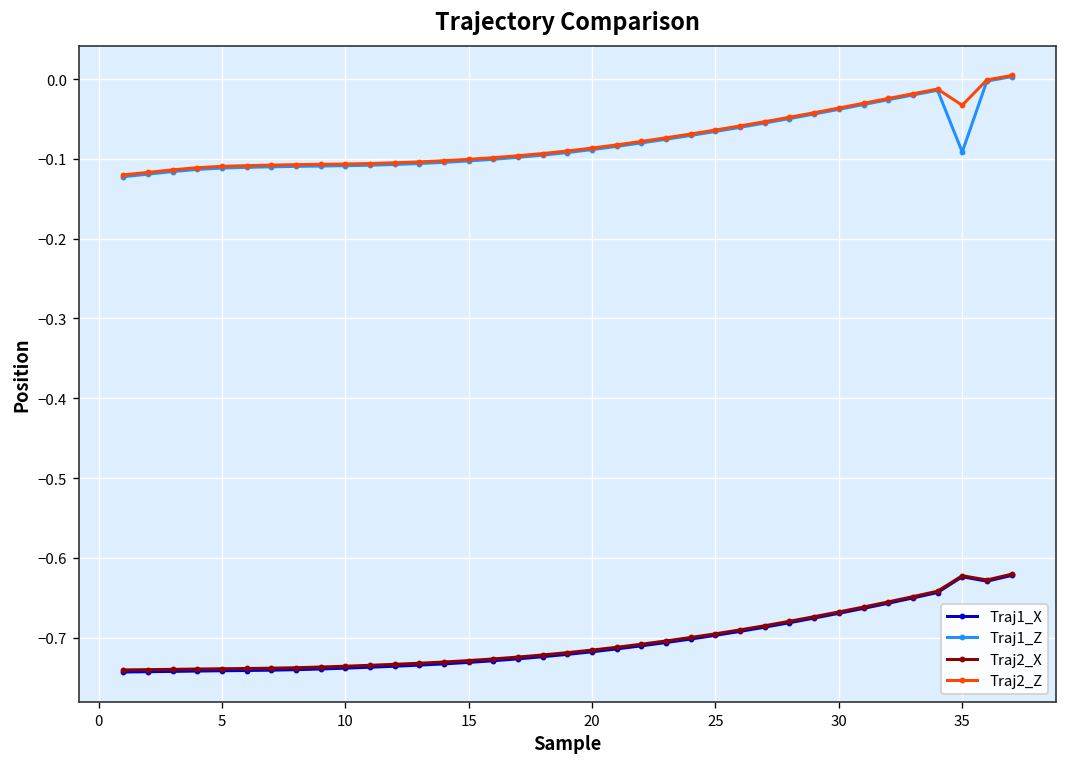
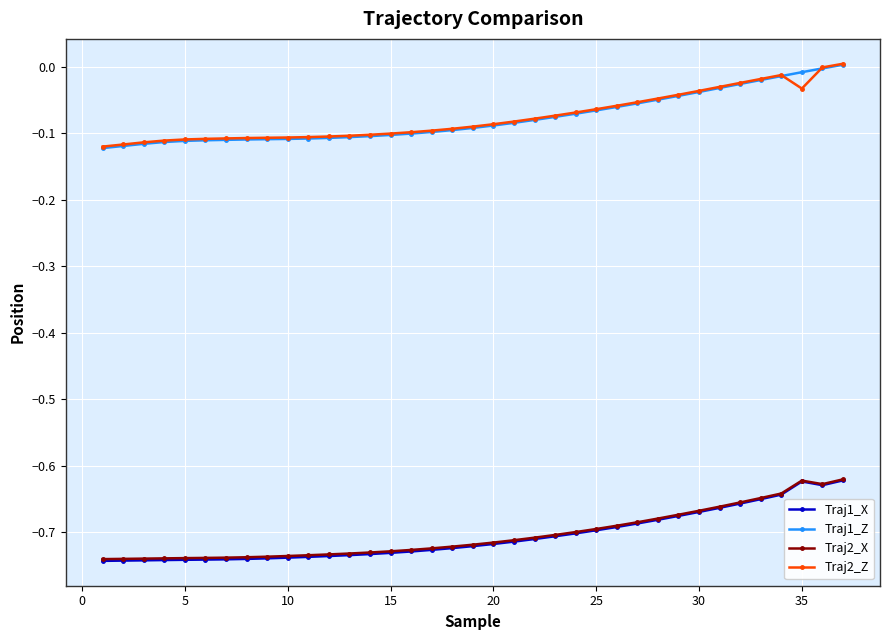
  {
    "Traj1_Z": {
-     "35": -0.09
+     "35": -0.01
    },
    "Traj2_Z": {
      "35": -0.03
    }
  }
